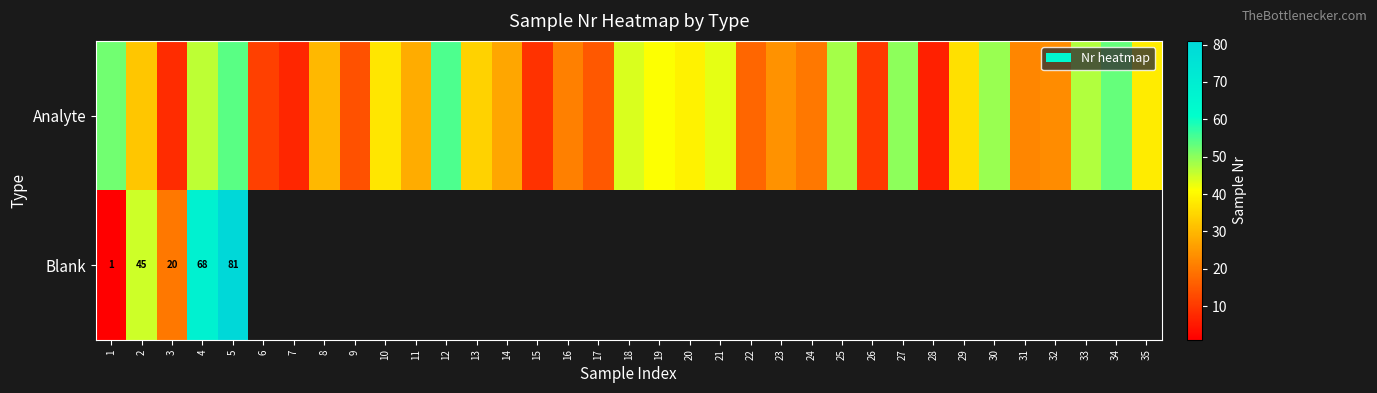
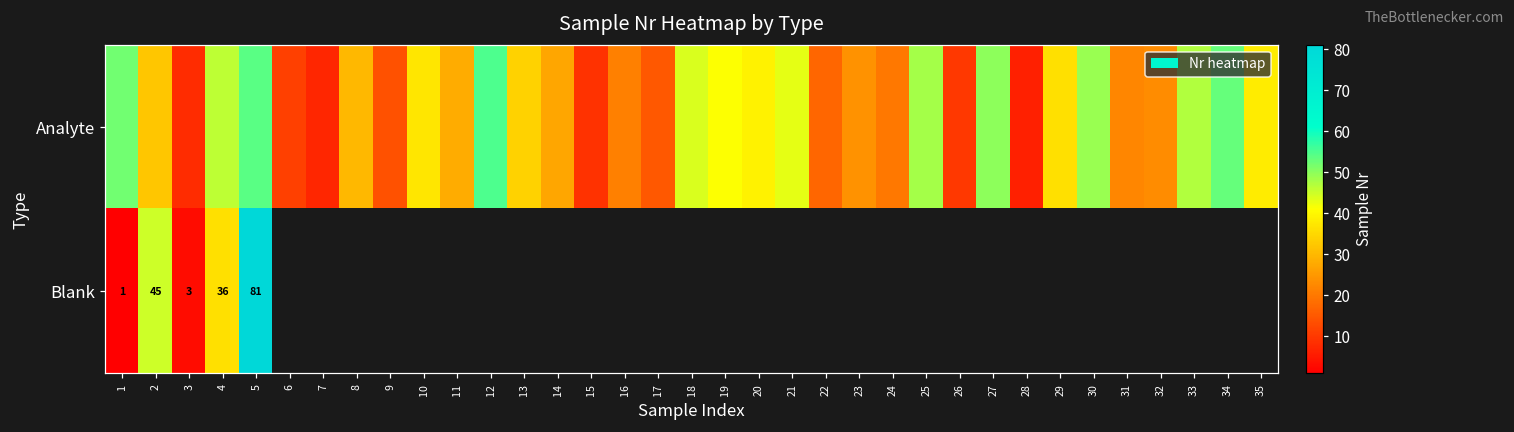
  {
    "Blank": {
      "1": 1,
      "2": 45,
-     "3": 20,
-     "4": 68,
+     "3": 3,
+     "4": 36,
      "5": 81
    }
  }
